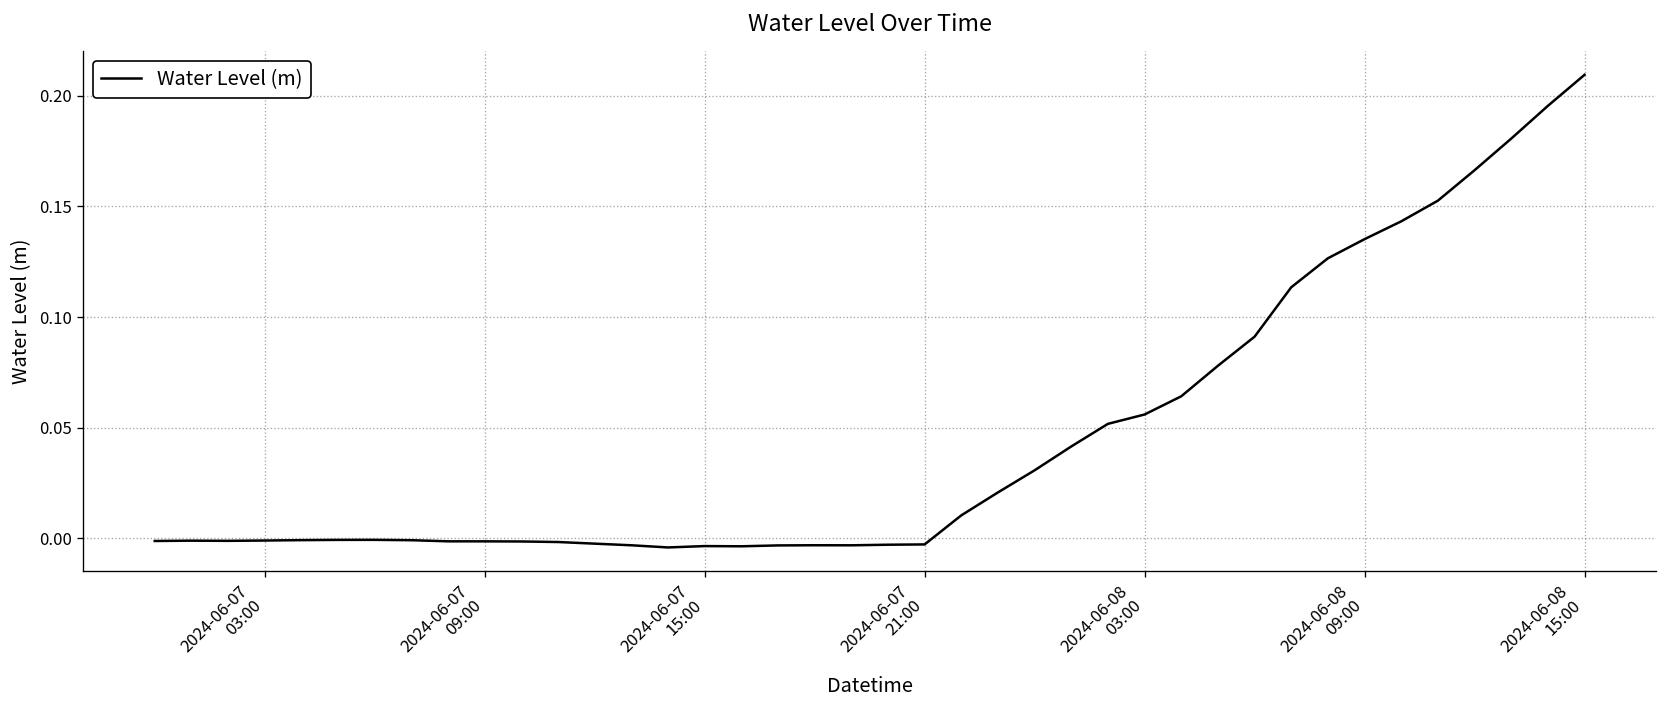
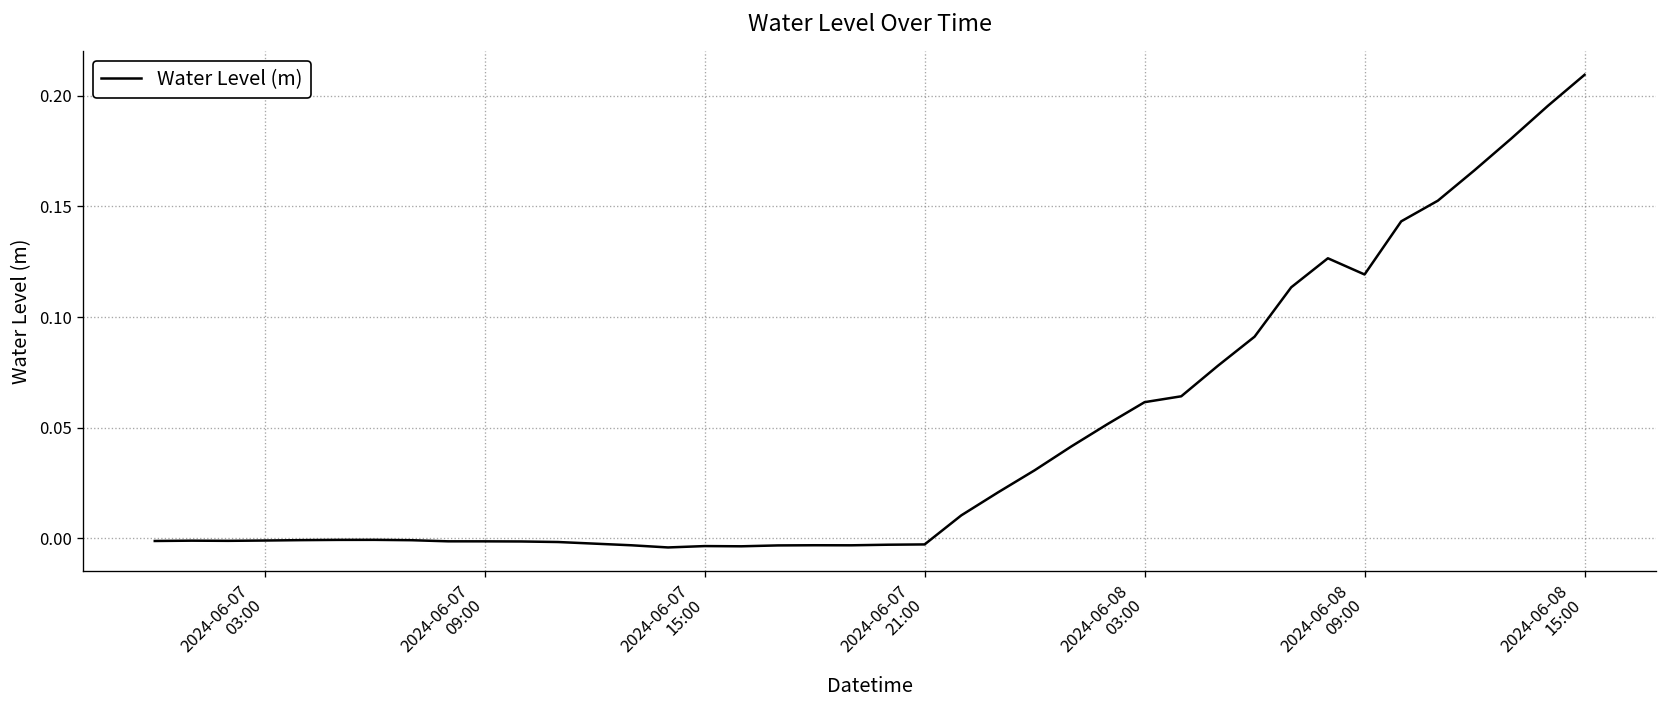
  {
    "2024-06-07 03:00": -0.001,
    "2024-06-07 09:00": -0.001,
    "2024-06-07 15:00": -0.004,
    "2024-06-07 21:00": -0.003,
-   "2024-06-08 03:00": 0.056,
-   "2024-06-08 09:00": 0.135,
+   "2024-06-08 03:00": 0.061,
+   "2024-06-08 09:00": 0.119,
    "2024-06-08 15:00": 0.210
  }
